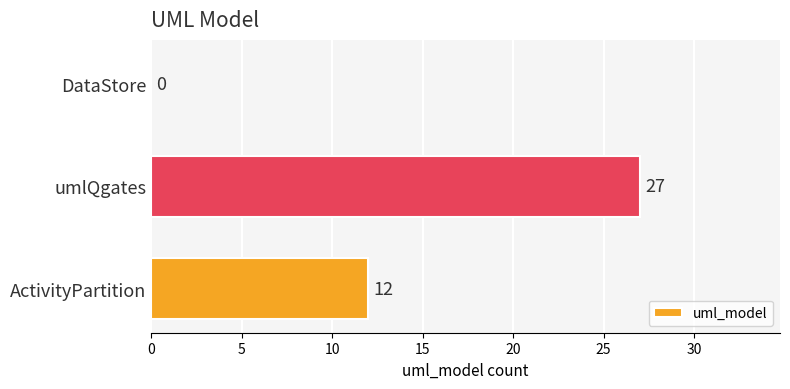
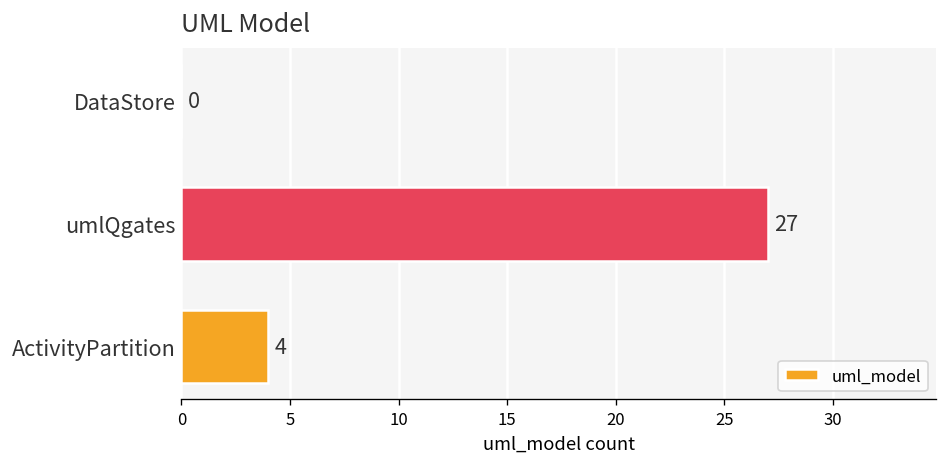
  {
    "DataStore": 0,
    "umlQgates": 27,
-   "ActivityPartition": 12
+   "ActivityPartition": 4
  }
